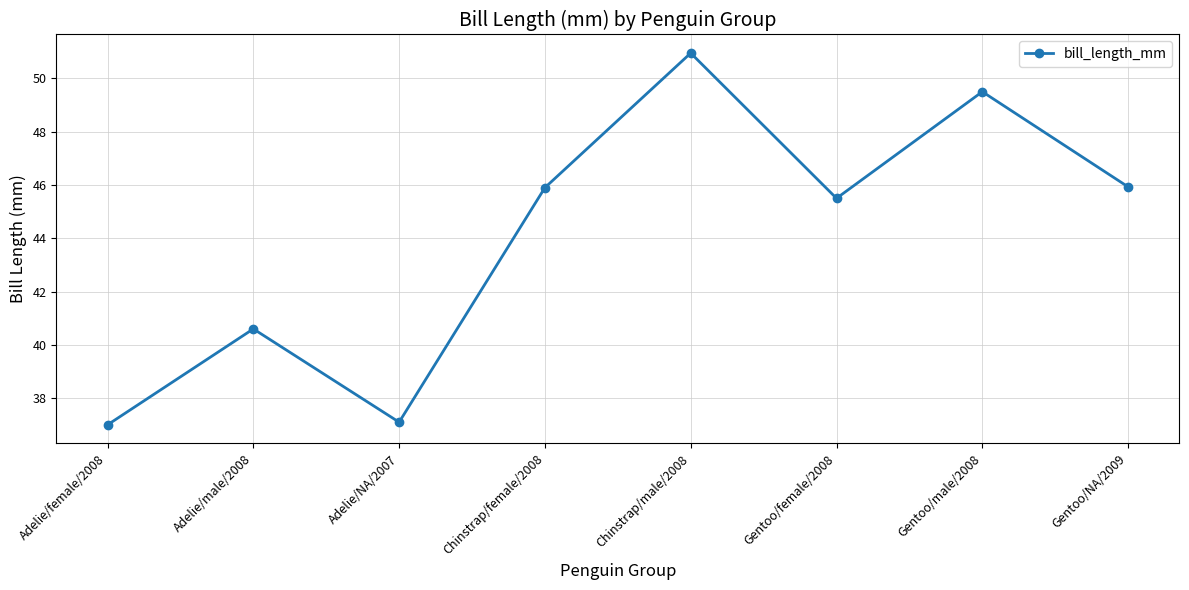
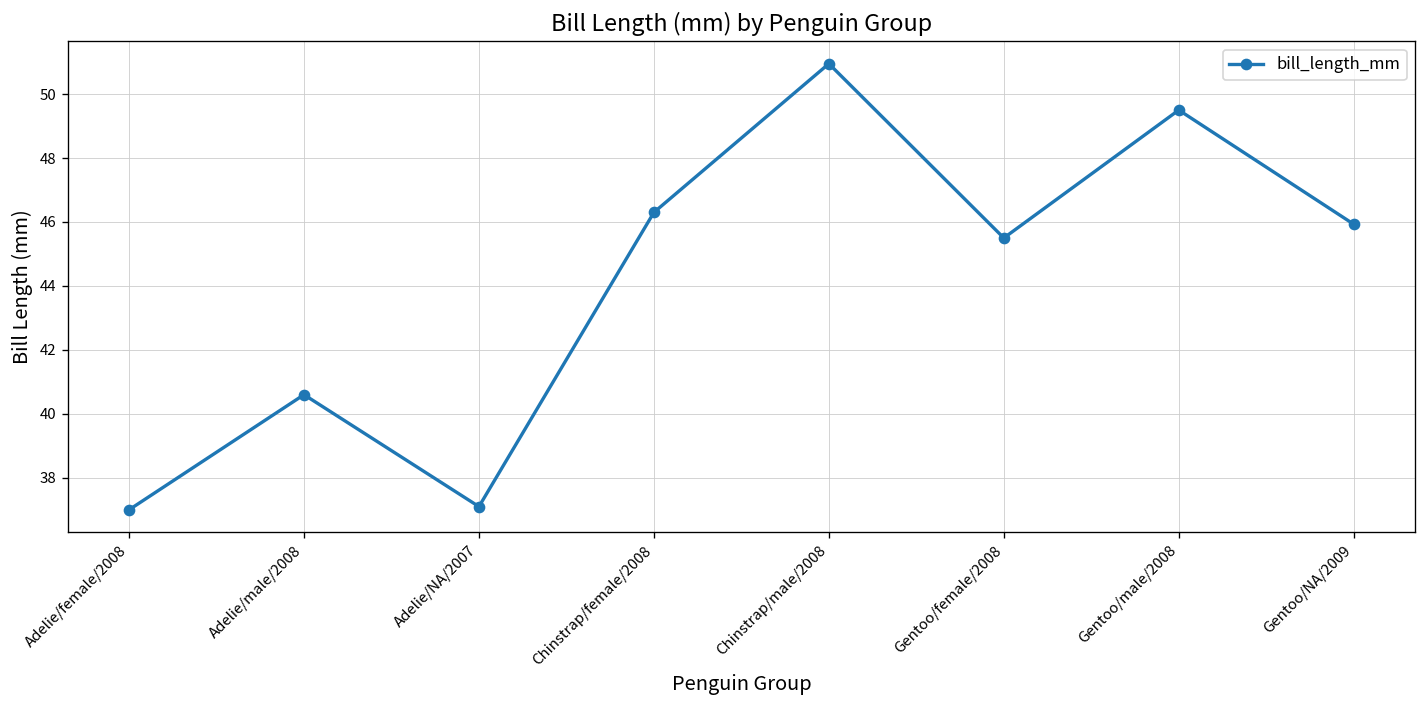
  {
    "Adelie/female/2008": 37.0,
    "Adelie/male/2008": 40.6,
    "Adelie/NA/2007": 37.1,
-   "Chinstrap/female/2008": 45.9,
+   "Chinstrap/female/2008": 46.3,
    "Chinstrap/male/2008": 51.0,
    "Gentoo/female/2008": 45.5,
    "Gentoo/male/2008": 49.5,
    "Gentoo/NA/2009": 45.9
  }
